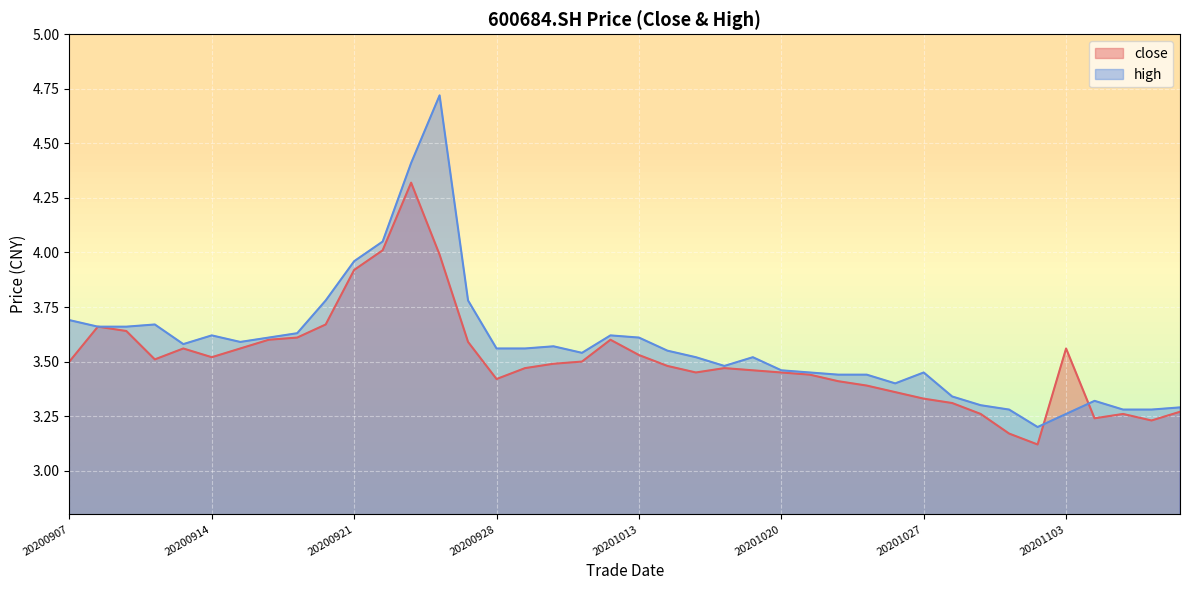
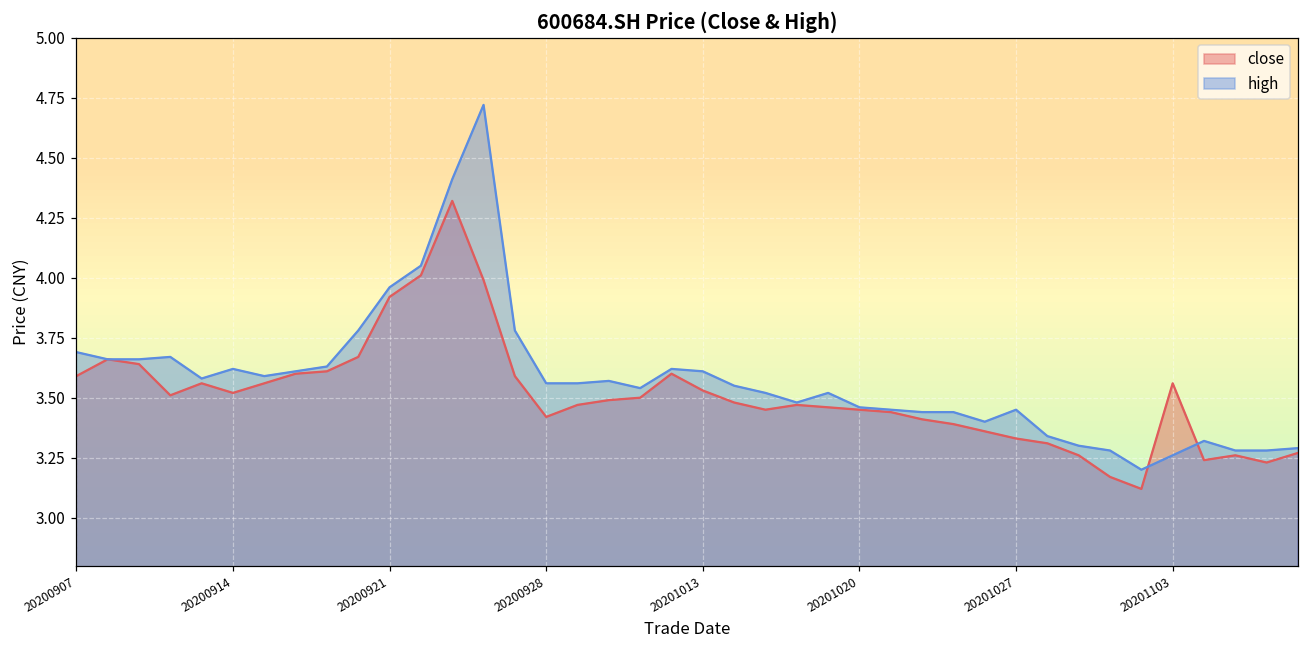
  {
    "close": {
-     "20200907": 3.50,
+     "20200907": 3.59,
      "20200914": 3.52,
      "20200921": 3.92,
      "20200928": 3.42,
      "20201013": 3.53,
      "20201027": 3.33,
      "20201103": 3.56
    },
    "high": {
      "20200907": 3.69,
      "20200914": 3.62,
      "20200921": 3.96,
      "20200928": 3.56,
      "20201013": 3.61,
      "20201027": 3.45,
      "20201103": 3.26
    }
  }
